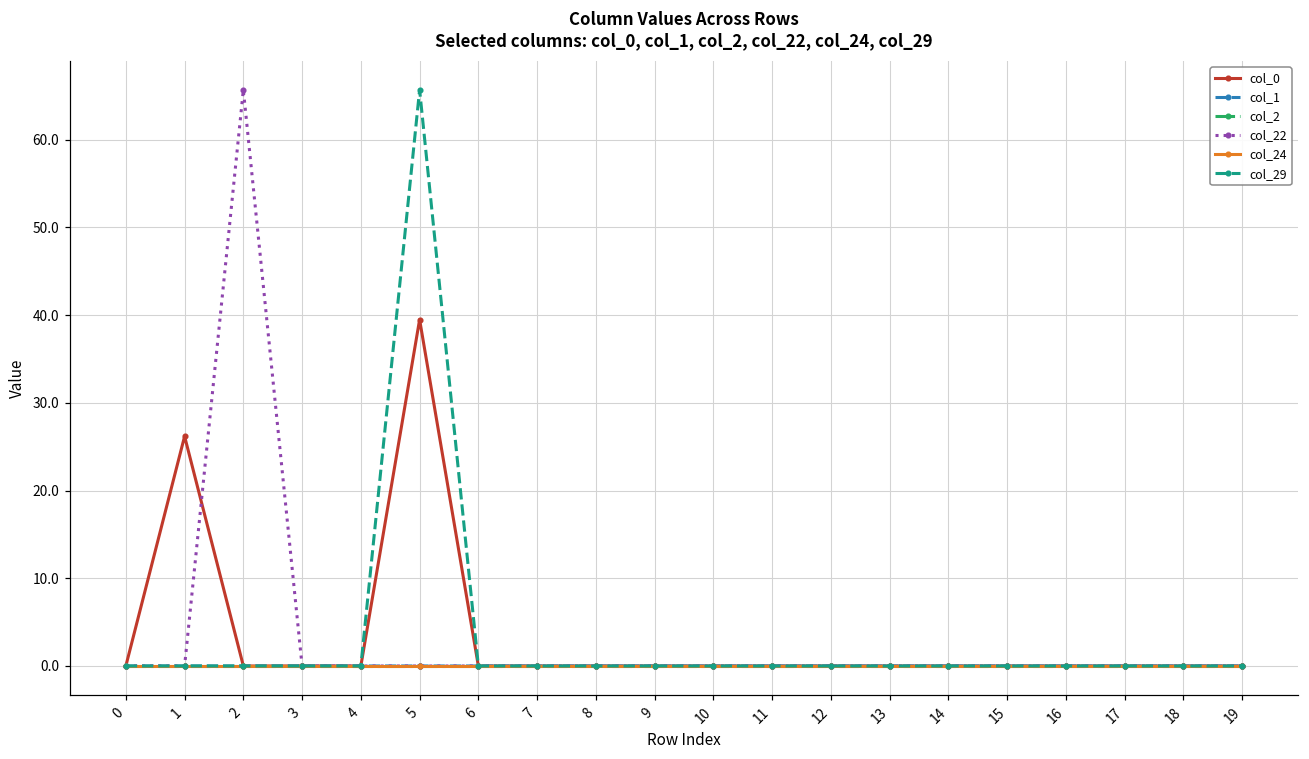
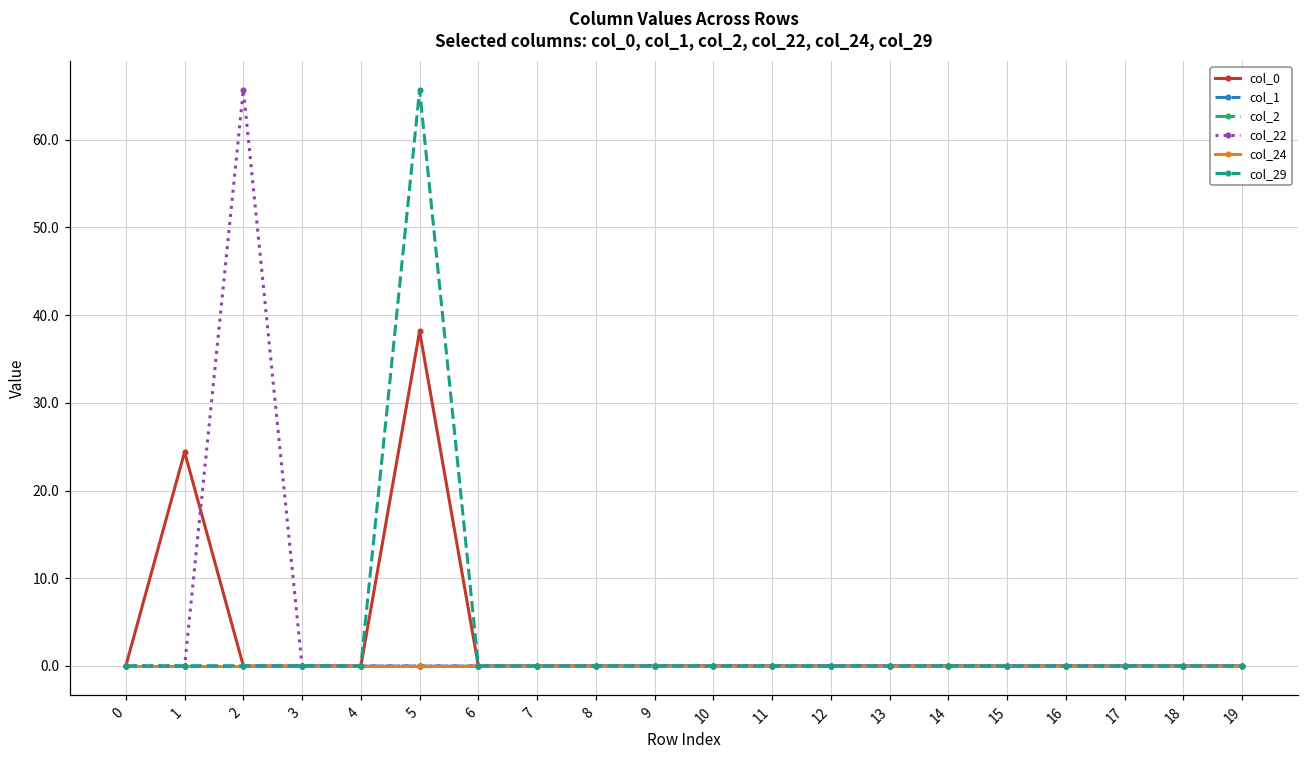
  {
    "col_0": {
-     "1": 26,
-     "5": 39
+     "1": 24,
+     "5": 38
    },
    "col_22": {
      "2": 66
    },
    "col_29": {
      "5": 66
    }
  }
